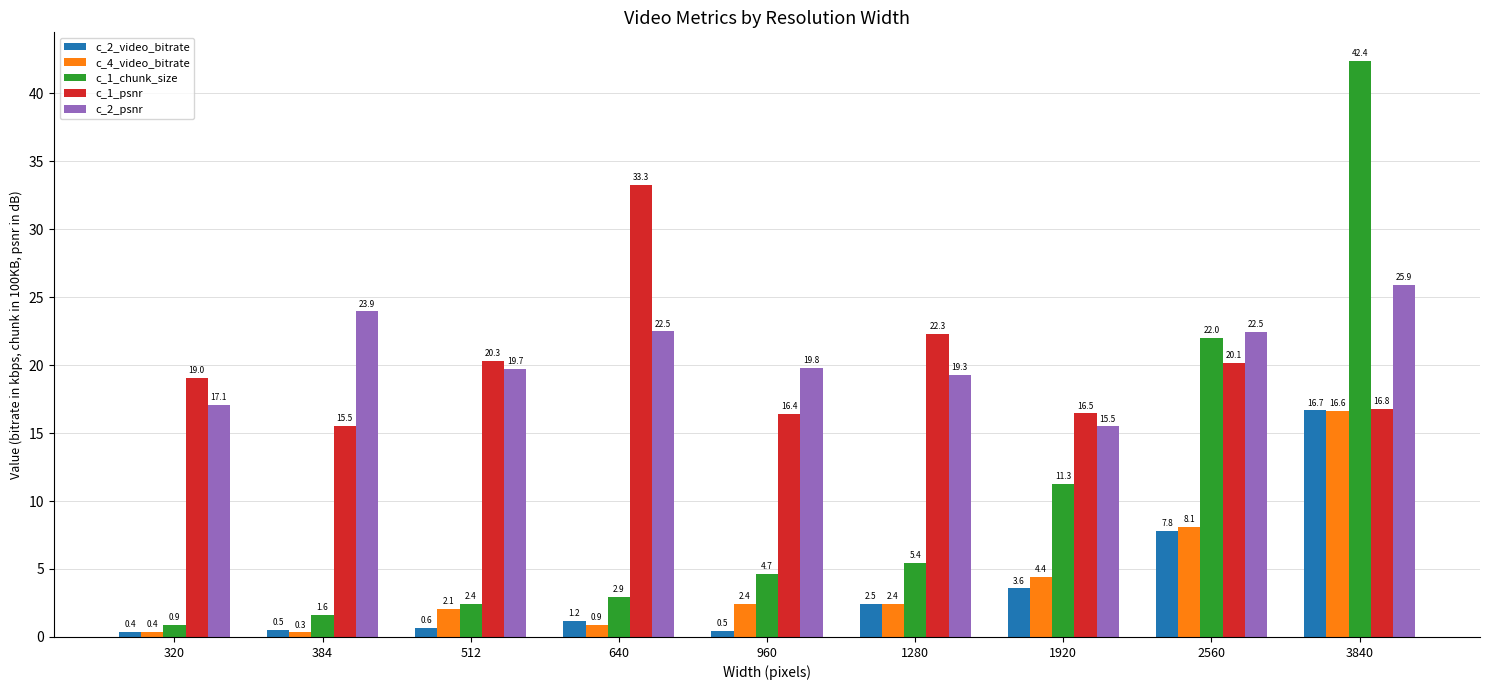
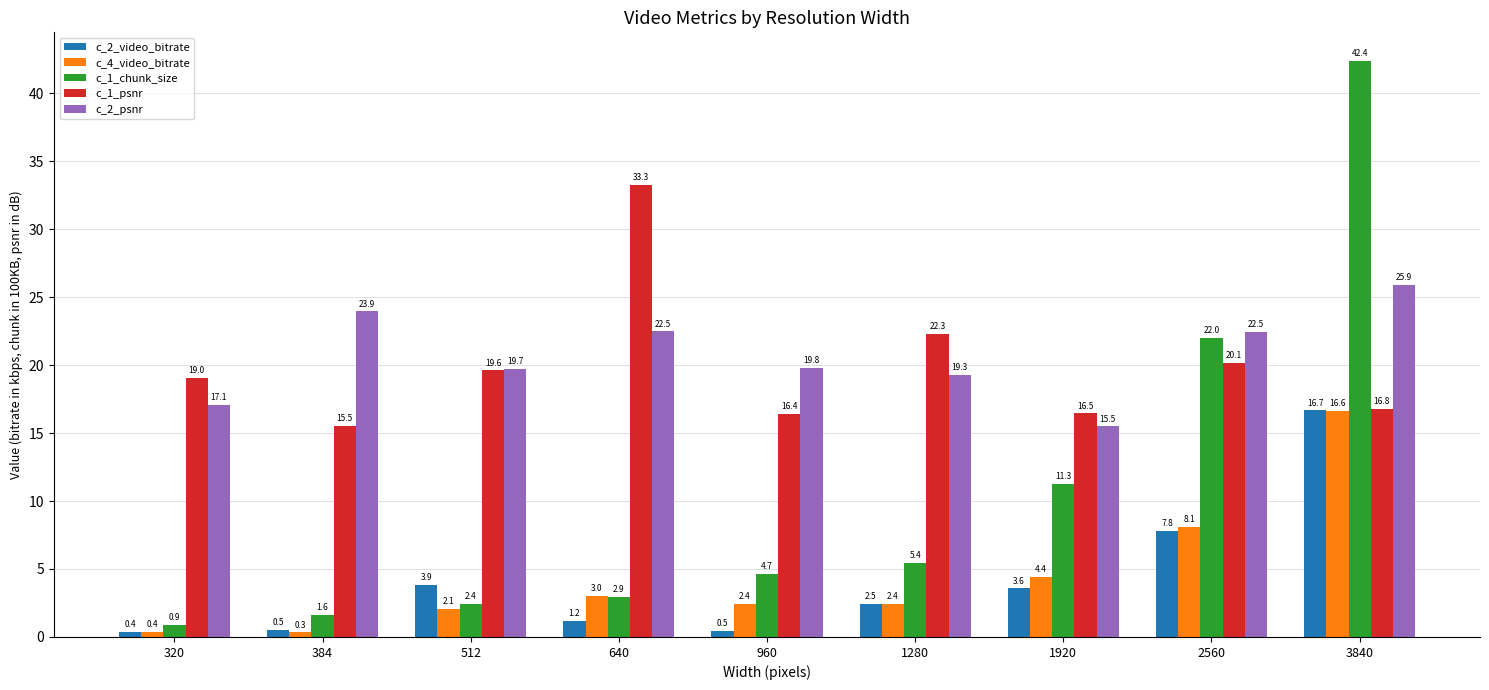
  {
    "c_2_video_bitrate": {
      "320": 0.4,
      "384": 0.5,
-     "512": 0.6,
+     "512": 3.9,
      "640": 1.2,
      "960": 0.5,
      "1280": 2.5,
      "1920": 3.6,
      "2560": 7.8,
      "3840": 16.7
    },
    "c_4_video_bitrate": {
      "320": 0.4,
      "384": 0.3,
      "512": 2.1,
-     "640": 0.9,
+     "640": 3.0,
      "960": 2.4,
      "1280": 2.4,
      "1920": 4.4,
      "2560": 8.1,
      "3840": 16.6
    },
    "c_1_chunk_size": {
      "320": 0.9,
      "384": 1.6,
      "512": 2.4,
      "640": 2.9,
      "960": 4.7,
      "1280": 5.4,
      "1920": 11.3,
      "2560": 22.0,
      "3840": 42.4
    },
    "c_1_psnr": {
      "320": 19.0,
      "384": 15.5,
-     "512": 20.3,
+     "512": 19.6,
      "640": 33.3,
      "960": 16.4,
      "1280": 22.3,
      "1920": 16.5,
      "2560": 20.1,
      "3840": 16.8
    },
    "c_2_psnr": {
      "320": 17.1,
      "384": 23.9,
      "512": 19.7,
      "640": 22.5,
      "960": 19.8,
      "1280": 19.3,
      "1920": 15.5,
      "2560": 22.5,
      "3840": 25.9
    }
  }
